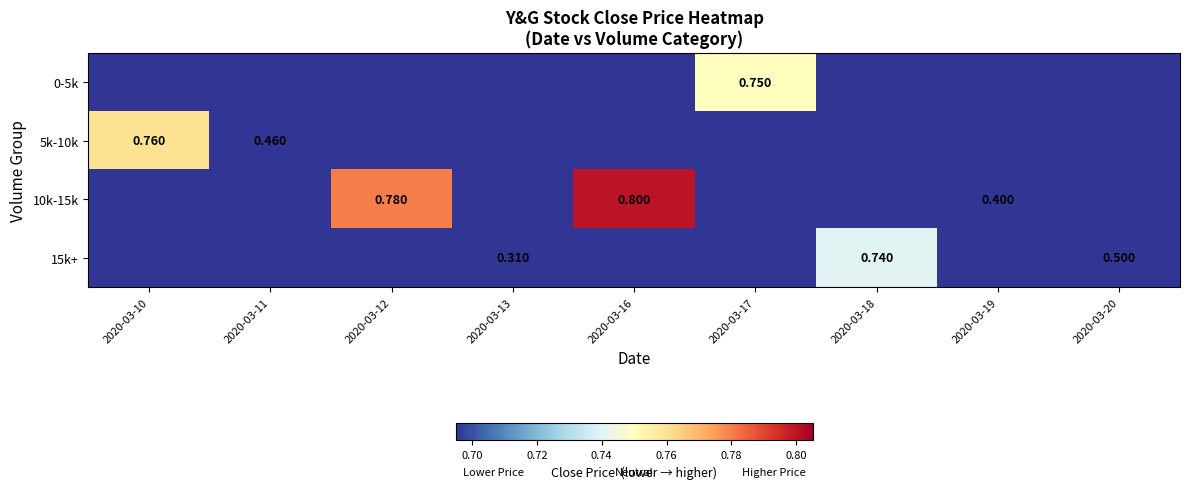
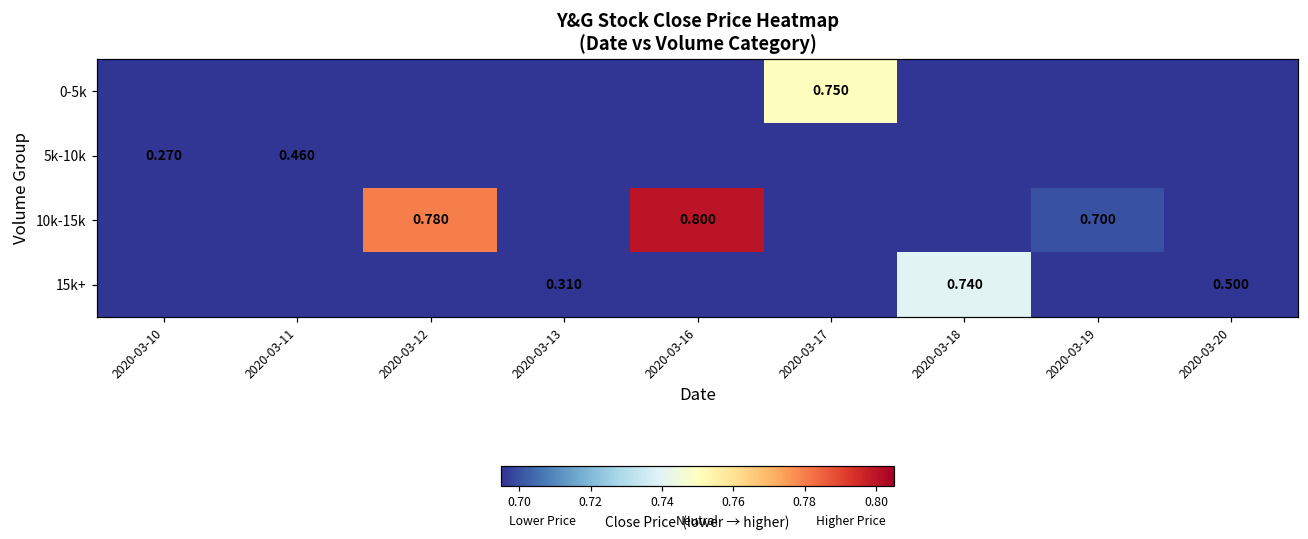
  {
    "0-5k": {
      "2020-03-17": 0.750
    },
    "5k-10k": {
-     "2020-03-10": 0.760,
+     "2020-03-10": 0.270,
      "2020-03-11": 0.460
    },
    "10k-15k": {
      "2020-03-12": 0.780,
      "2020-03-16": 0.800,
-     "2020-03-19": 0.400
+     "2020-03-19": 0.700
    },
    "15k+": {
      "2020-03-13": 0.310,
      "2020-03-18": 0.740,
      "2020-03-20": 0.500
    }
  }
